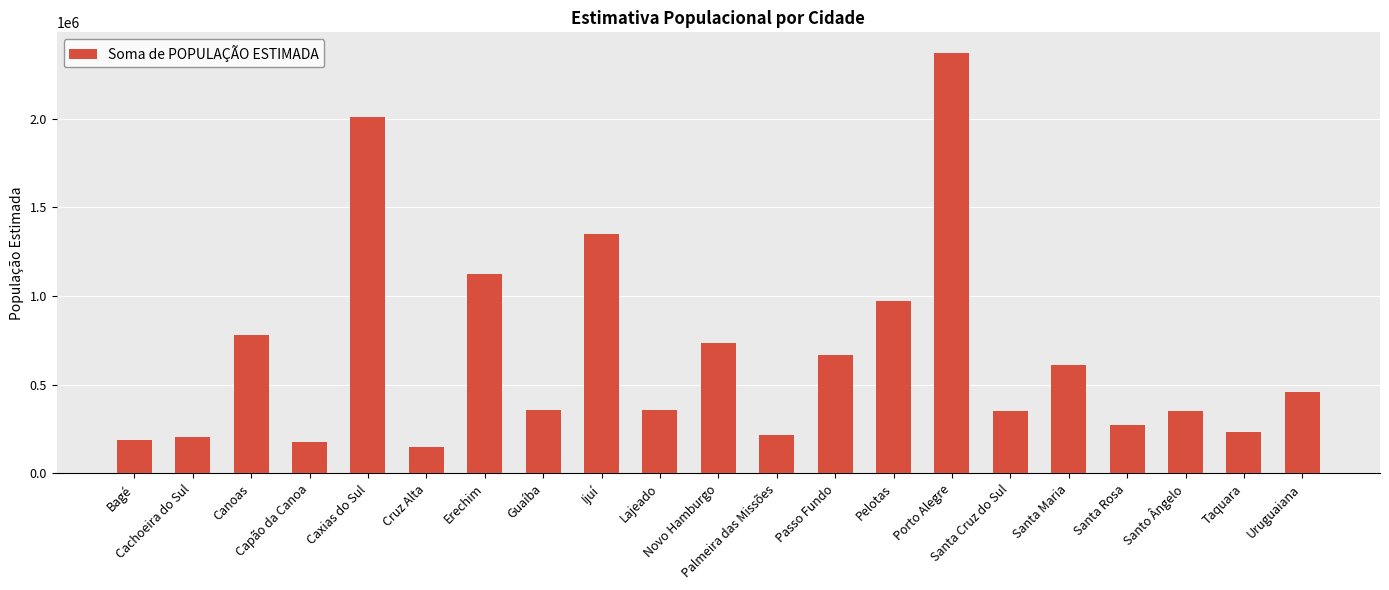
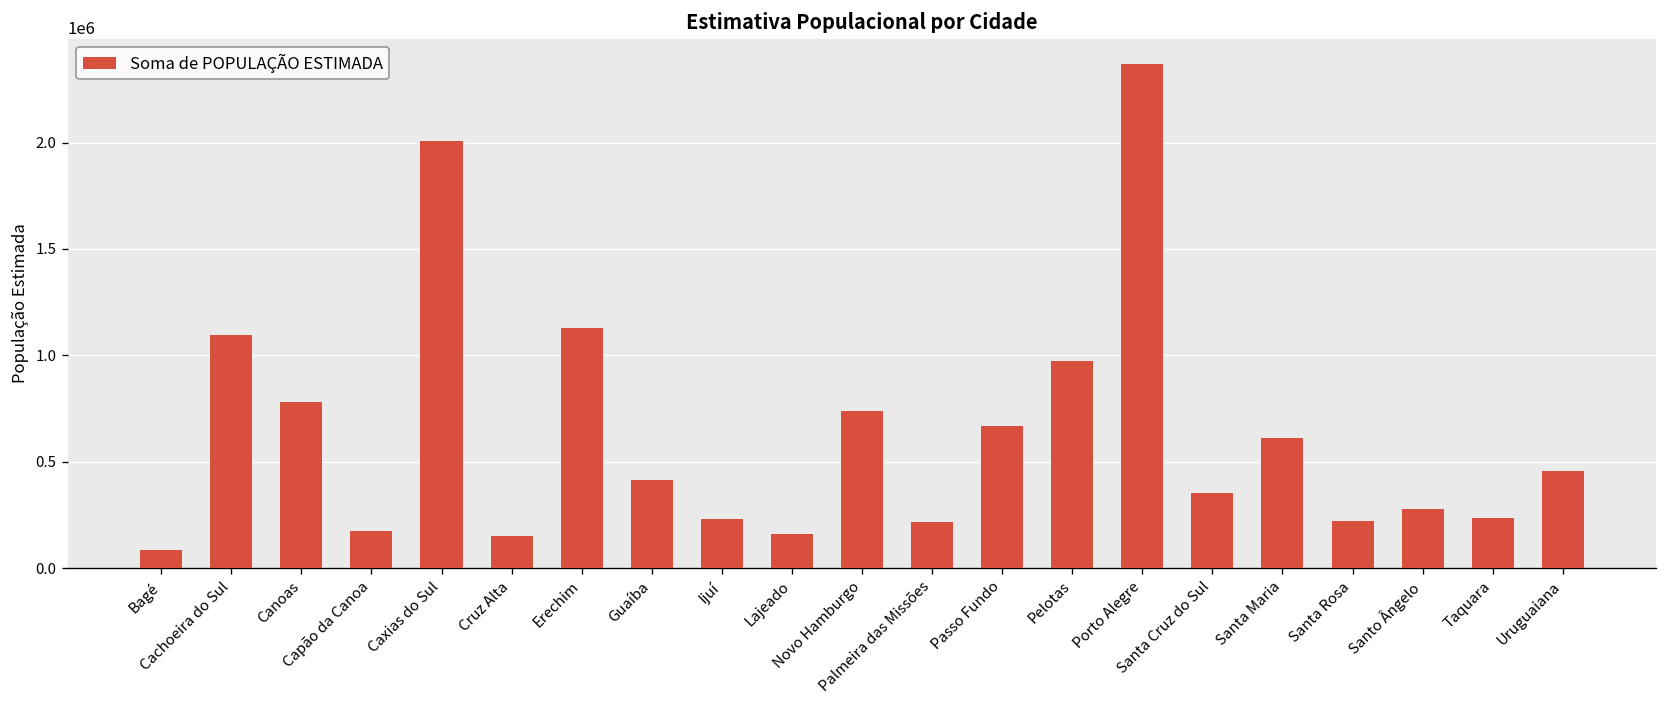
  {
-   "Bagé": 190000,
-   "Cachoeira do Sul": 200000,
+   "Bagé": 80000,
+   "Cachoeira do Sul": 1100000,
    "Canoas": 780000,
    "Capão da Canoa": 180000,
    "Caxias do Sul": 2010000,
    "Cruz Alta": 150000,
    "Erechim": 1130000,
-   "Guaíba": 360000,
-   "Ijuí": 1350000,
-   "Lajeado": 360000,
+   "Guaíba": 410000,
+   "Ijuí": 230000,
+   "Lajeado": 160000,
    "Novo Hamburgo": 740000,
    "Palmeira das Missões": 220000,
    "Passo Fundo": 670000,
    "Pelotas": 970000,
    "Porto Alegre": 2370000,
    "Santa Cruz do Sul": 350000,
    "Santa Maria": 610000,
-   "Santa Rosa": 270000,
-   "Santo Ângelo": 350000,
+   "Santa Rosa": 220000,
+   "Santo Ângelo": 280000,
    "Taquara": 240000,
    "Uruguaiana": 460000
  }
